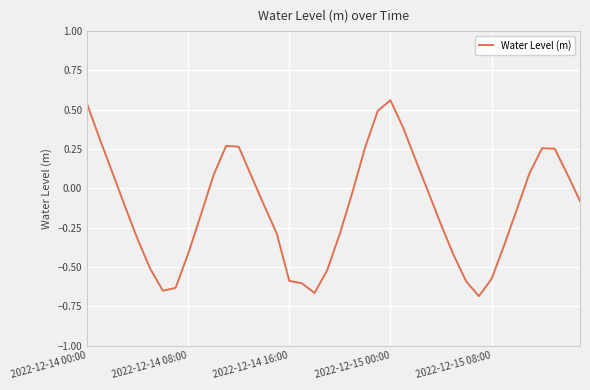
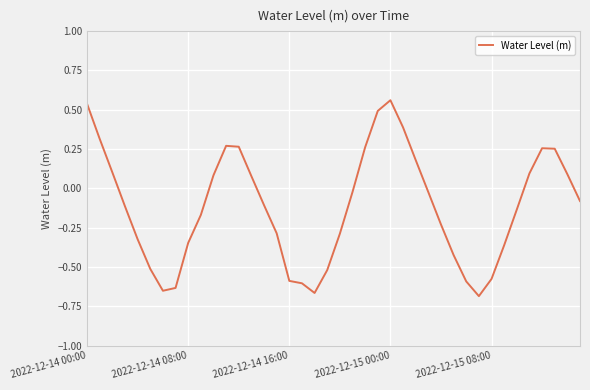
  {
    "2022-12-14 00:00": 0.54,
-   "2022-12-14 08:00": -0.42,
+   "2022-12-14 08:00": -0.35,
    "2022-12-14 16:00": -0.59,
    "2022-12-15 00:00": 0.56,
    "2022-12-15 08:00": -0.58
  }
